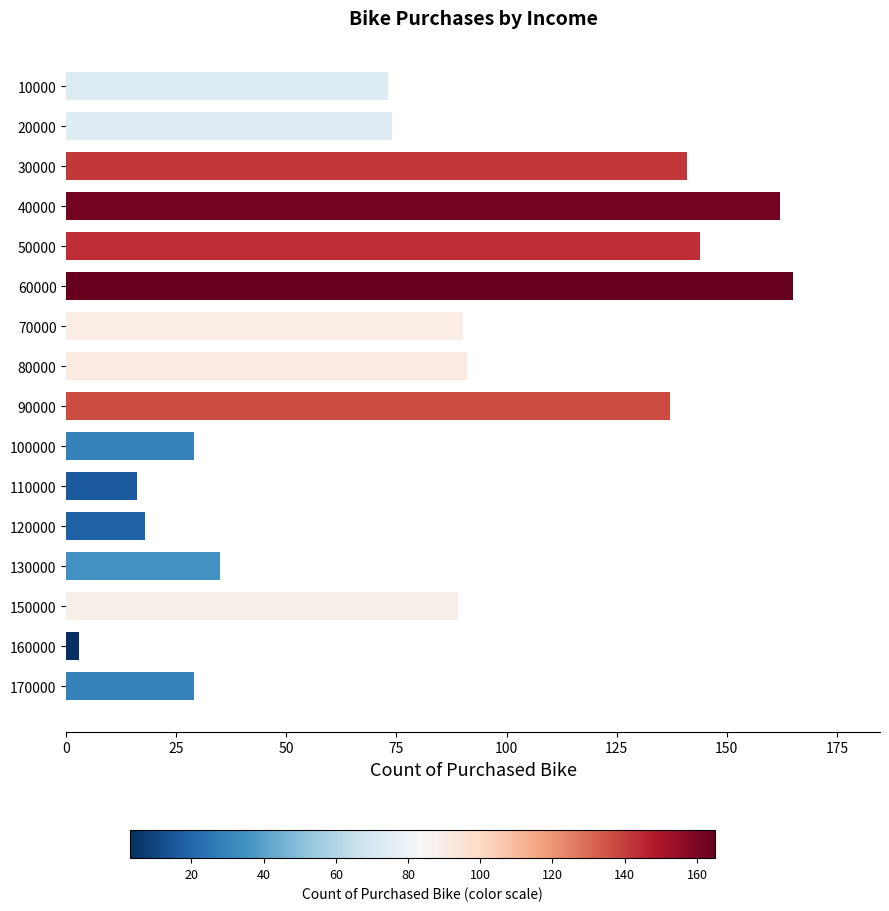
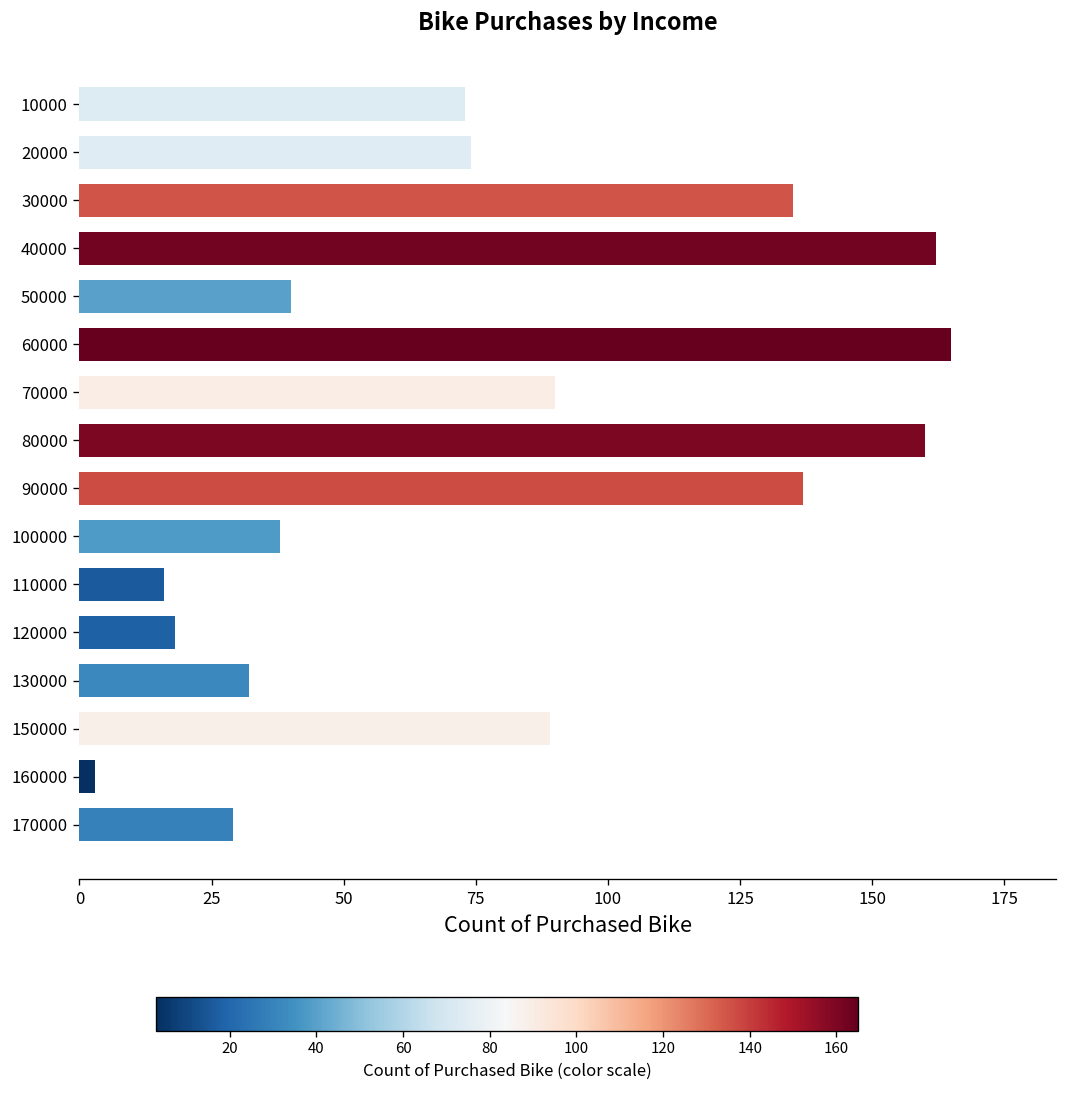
  {
    "10000": 73,
    "20000": 74,
-   "30000": 141,
+   "30000": 135,
    "40000": 162,
-   "50000": 144,
+   "50000": 40,
    "60000": 165,
    "70000": 90,
-   "80000": 91,
+   "80000": 160,
    "90000": 137,
-   "100000": 29,
+   "100000": 38,
    "110000": 16,
    "120000": 18,
-   "130000": 35,
+   "130000": 32,
    "150000": 89,
    "160000": 3,
    "170000": 29
  }
